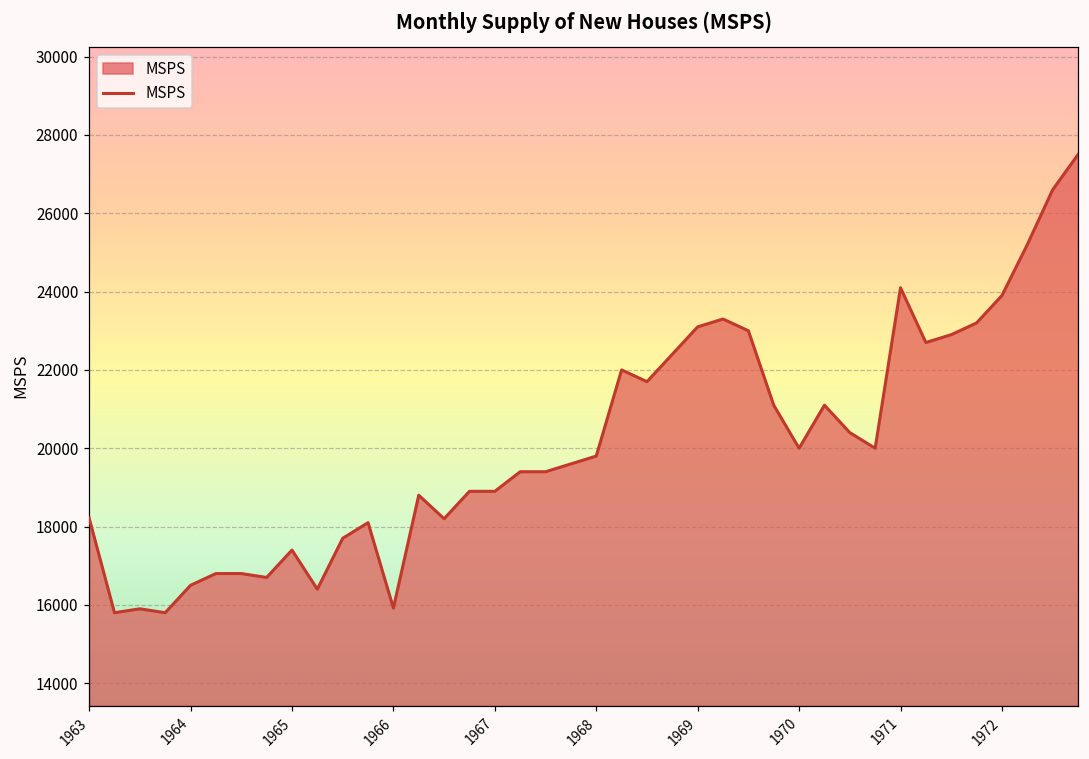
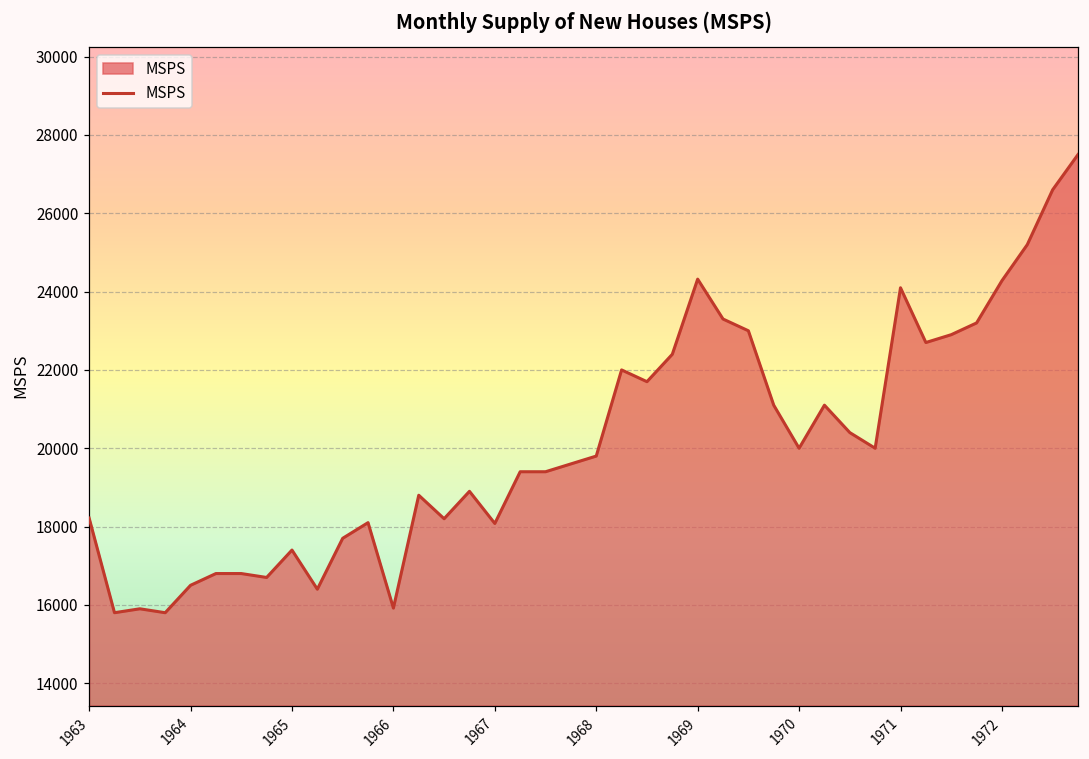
  {
    "1963": 18200,
    "1964": 16500,
    "1965": 17400,
    "1966": 15900,
-   "1967": 18900,
+   "1967": 18100,
    "1968": 19800,
-   "1969": 23100,
+   "1969": 24300,
    "1970": 20000,
    "1971": 24100,
-   "1972": 23900
+   "1972": 24300
  }
